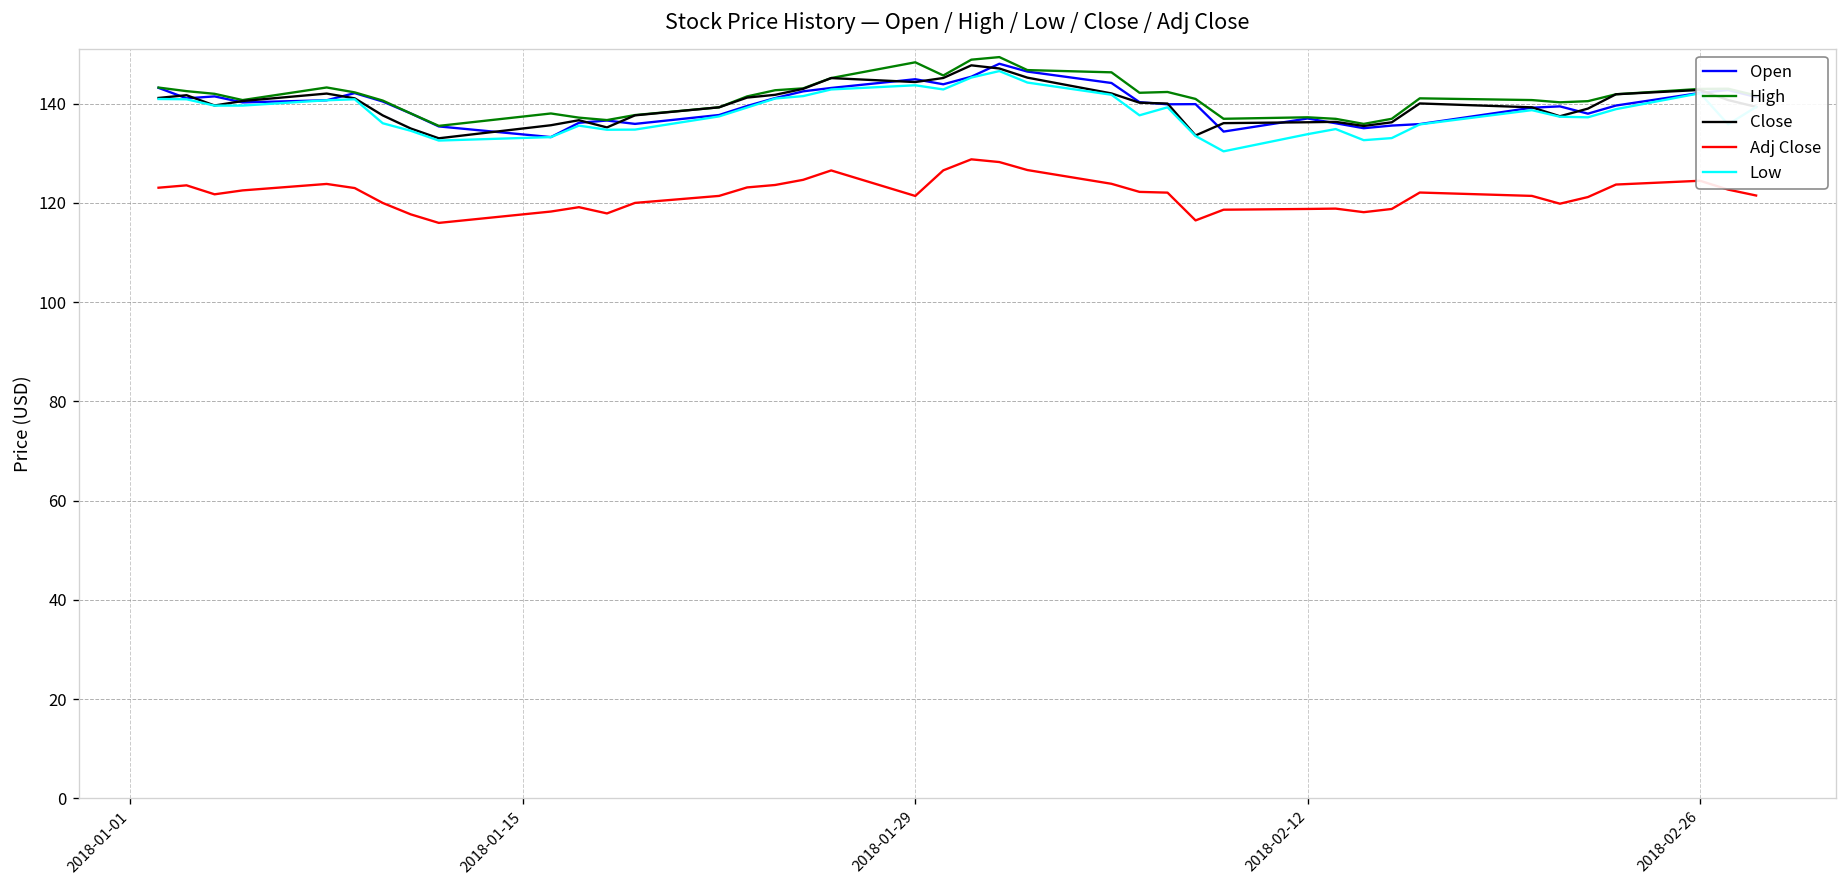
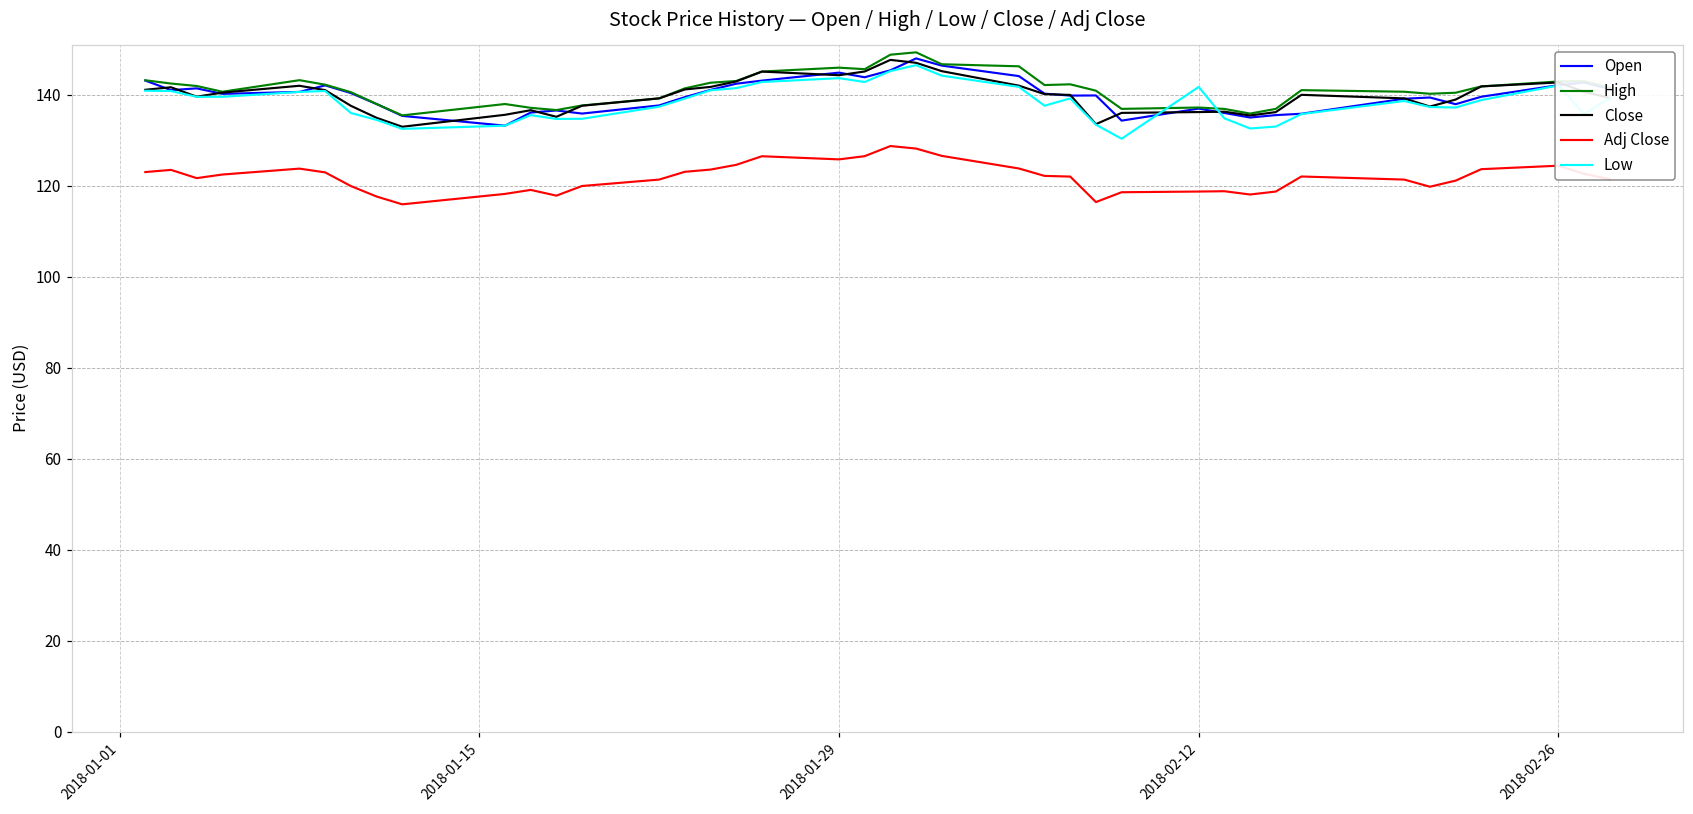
  {
    "High": {
-     "2018-01-29": 148
+     "2018-01-29": 146
    },
    "Close": {
      "2018-02-12": 136
    },
    "Adj Close": {
-     "2018-01-29": 121,
+     "2018-01-29": 126,
      "2018-02-12": 119
    },
    "Low": {
      "2018-01-29": 144,
-     "2018-02-12": 134
+     "2018-02-12": 142
    }
  }
